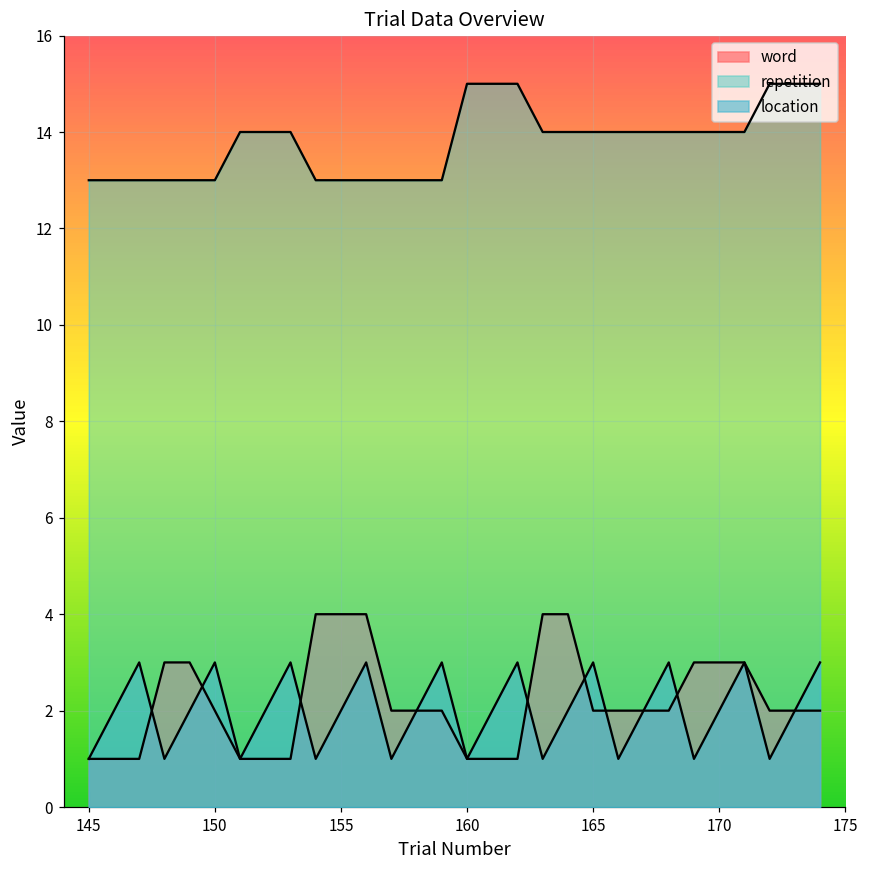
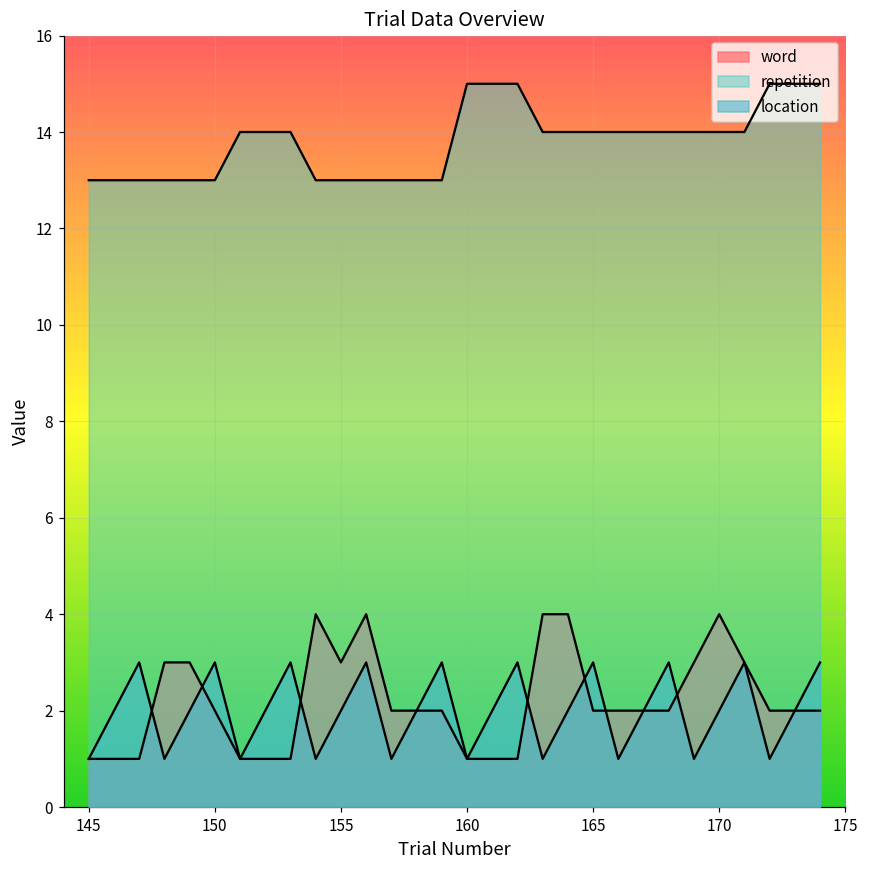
  {
    "word": {
      "150": 2,
-     "155": 4,
+     "155": 3,
      "165": 2,
-     "170": 3
+     "170": 4
    }
  }
